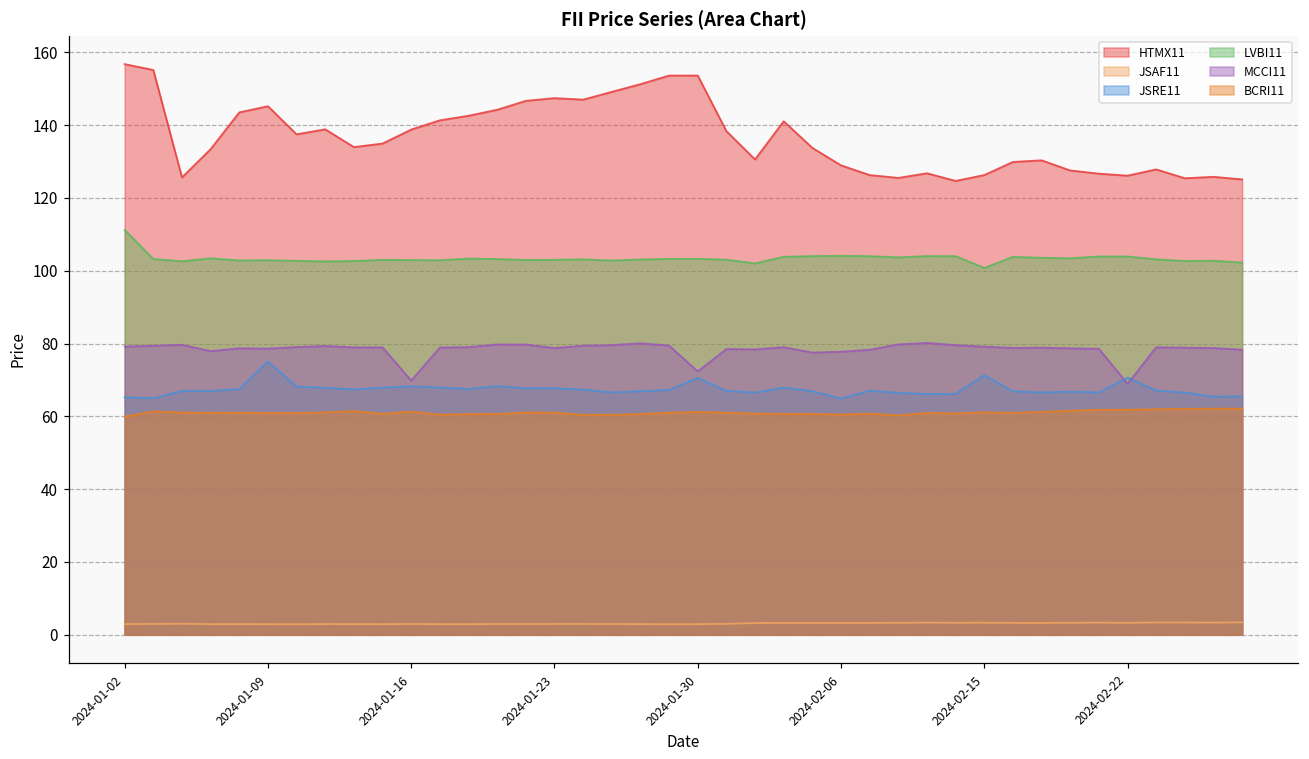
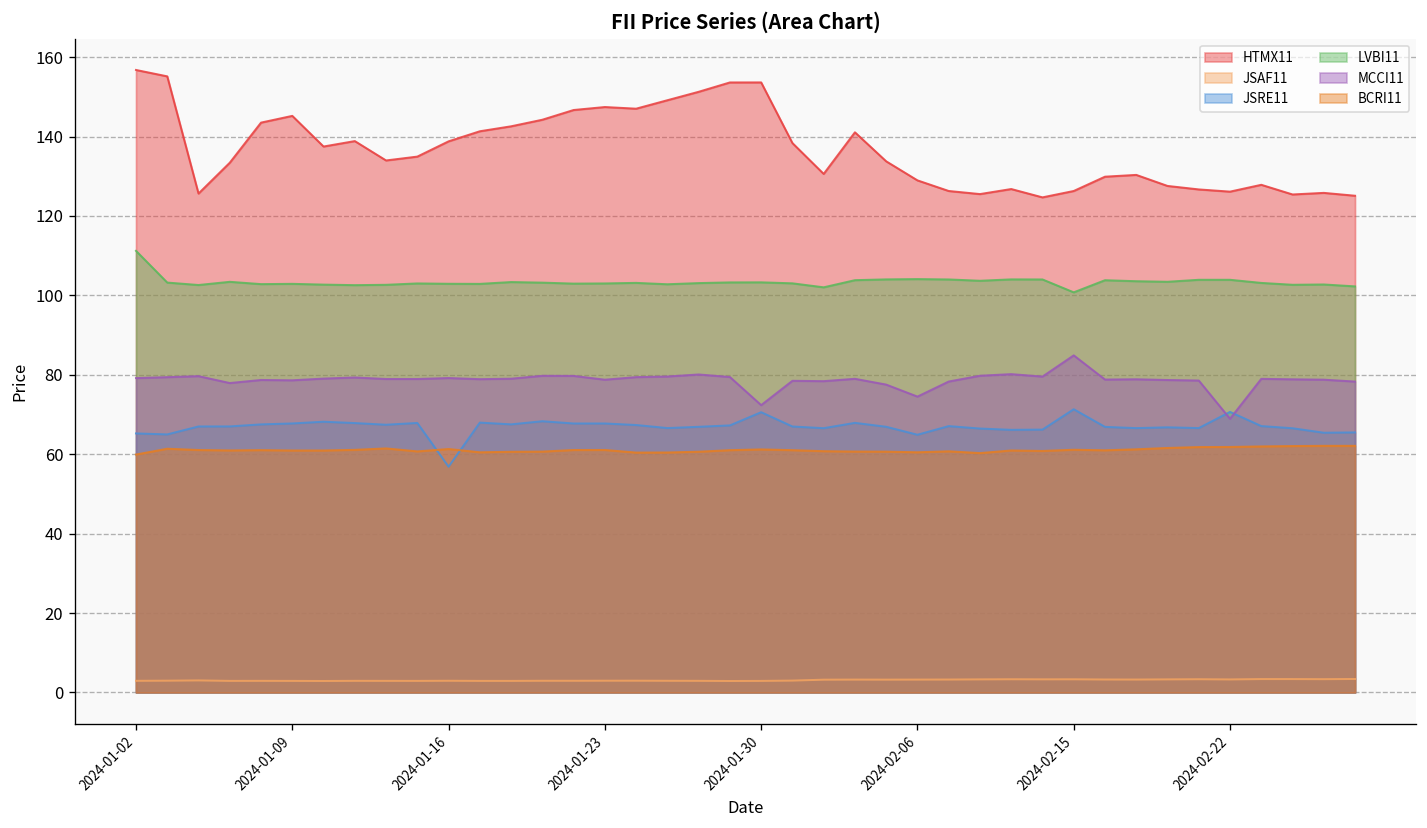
  {
    "JSRE11": {
      "2024-01-02": 65,
-     "2024-01-09": 75,
-     "2024-01-16": 68,
+     "2024-01-09": 68,
+     "2024-01-16": 57,
      "2024-01-23": 68,
      "2024-01-30": 71,
      "2024-02-06": 65,
      "2024-02-15": 71,
      "2024-02-22": 71
    },
    "LVBI11": {
      "2024-01-02": 111,
      "2024-01-09": 103,
      "2024-01-16": 103,
      "2024-01-23": 103,
      "2024-01-30": 103,
      "2024-02-06": 104,
      "2024-02-15": 101,
      "2024-02-22": 104
    },
    "MCCI11": {
      "2024-01-02": 79,
      "2024-01-09": 79,
-     "2024-01-16": 70,
+     "2024-01-16": 79,
      "2024-01-23": 79,
      "2024-01-30": 72,
-     "2024-02-06": 78,
-     "2024-02-15": 79,
+     "2024-02-06": 75,
+     "2024-02-15": 85,
      "2024-02-22": 69
    }
  }
